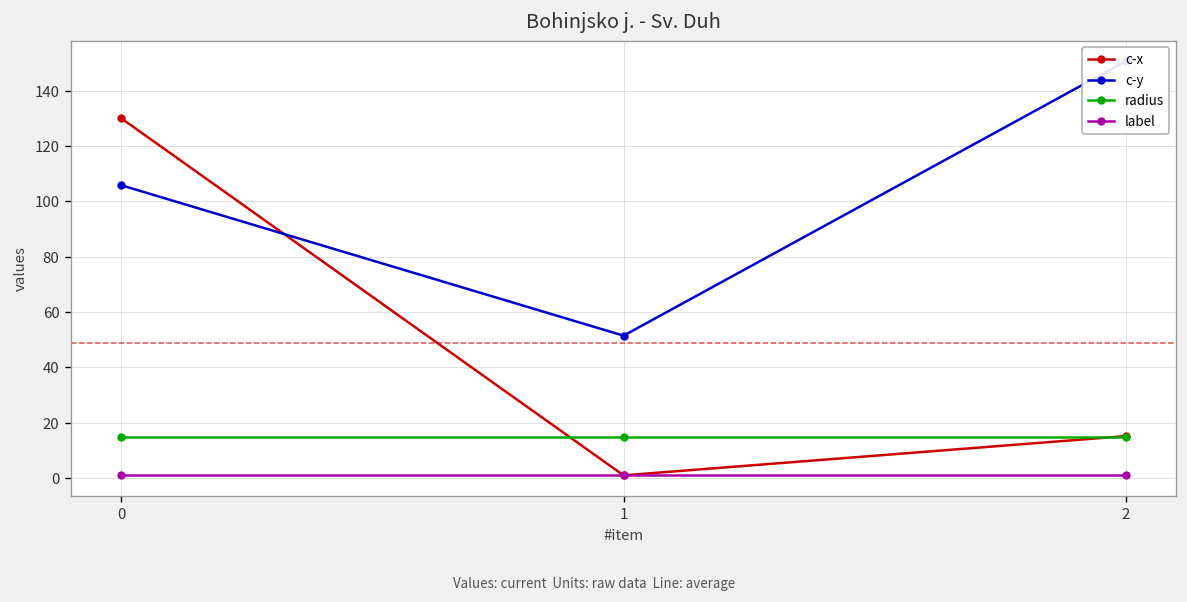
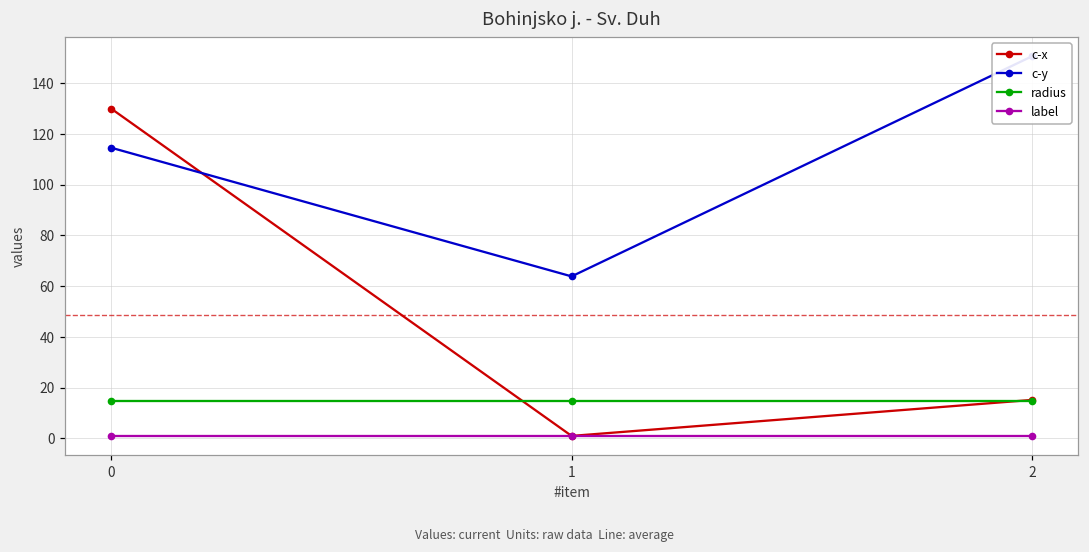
  {
    "c-x": {
      "0": 130
    },
    "c-y": {
-     "0": 106,
-     "1": 51
+     "0": 115,
+     "1": 64
    },
    "radius": {
      "0": 15,
      "1": 15
    },
    "label": {
      "0": 1,
      "2": 1
    }
  }
